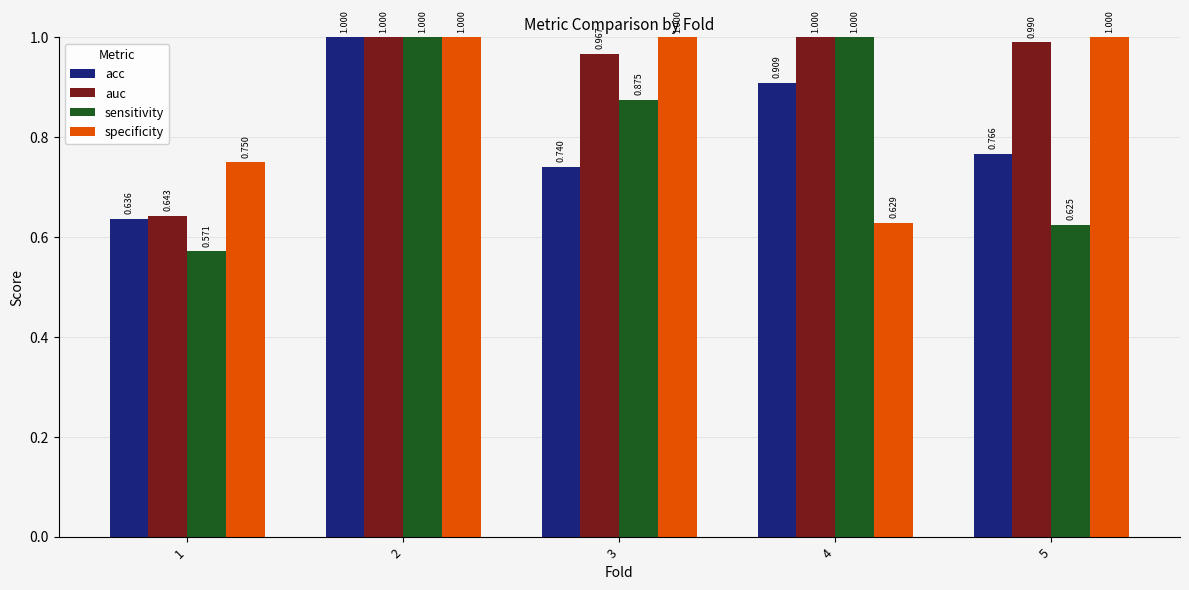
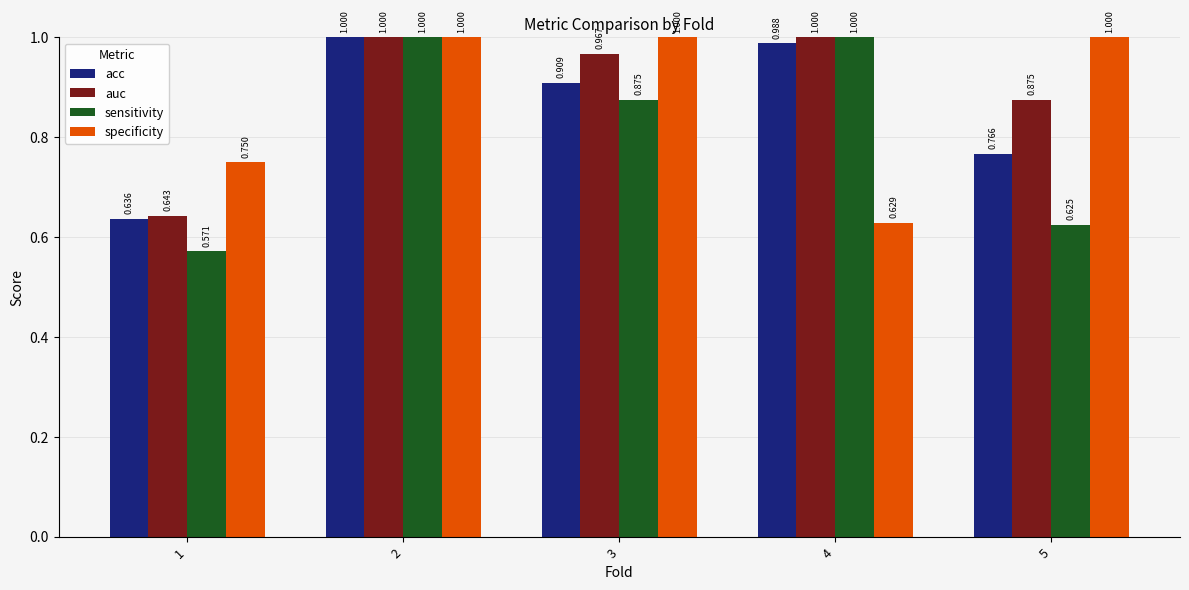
  {
    "acc": {
      "1": 0.636,
      "2": 1.000,
-     "3": 0.740,
-     "4": 0.909,
+     "3": 0.909,
+     "4": 0.988,
      "5": 0.766
    },
    "auc": {
      "1": 0.643,
      "2": 1.000,
      "3": 0.967,
      "4": 1.000,
-     "5": 0.990
+     "5": 0.875
    },
    "sensitivity": {
      "1": 0.571,
      "2": 1.000,
      "3": 0.875,
      "4": 1.000,
      "5": 0.625
    },
    "specificity": {
      "1": 0.750,
      "2": 1.000,
      "3": 1.000,
      "4": 0.629,
      "5": 1.000
    }
  }
